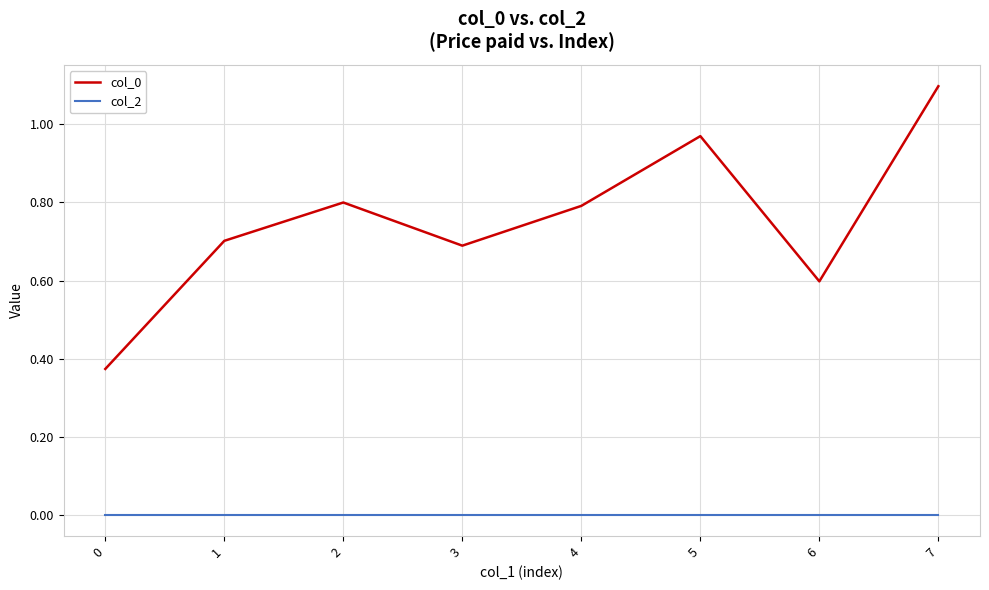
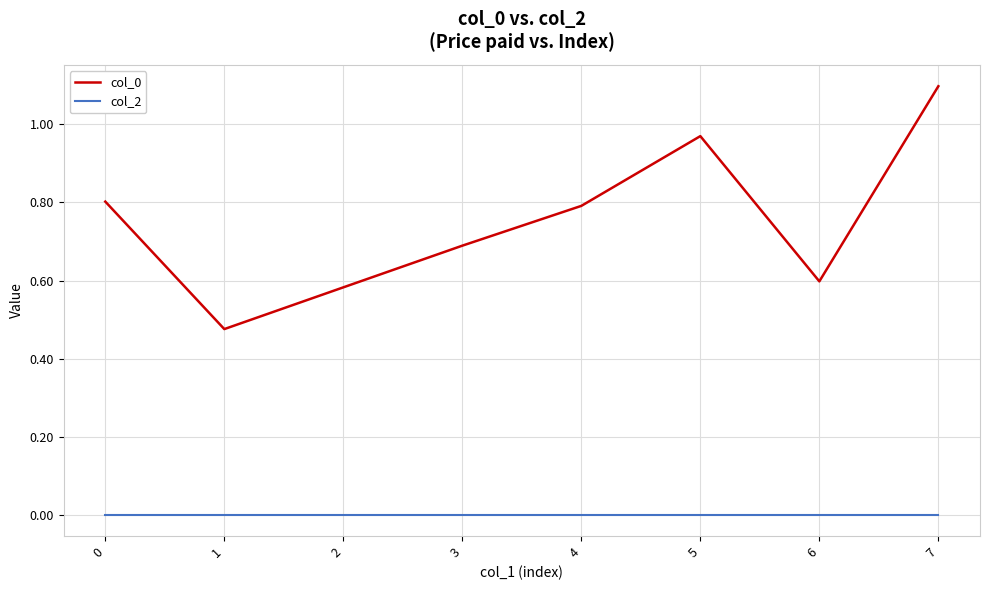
  {
    "col_0": {
-     "0": 0.37,
-     "1": 0.70,
-     "2": 0.80,
+     "0": 0.80,
+     "1": 0.48,
+     "2": 0.58,
      "3": 0.69,
      "4": 0.79,
      "5": 0.97,
      "6": 0.60,
      "7": 1.10
    },
    "col_2": {
      "0": 0.00,
      "1": 0.00,
      "2": 0.00,
      "3": 0.00,
      "4": 0.00,
      "5": 0.00,
      "6": 0.00,
      "7": 0.00
    }
  }
